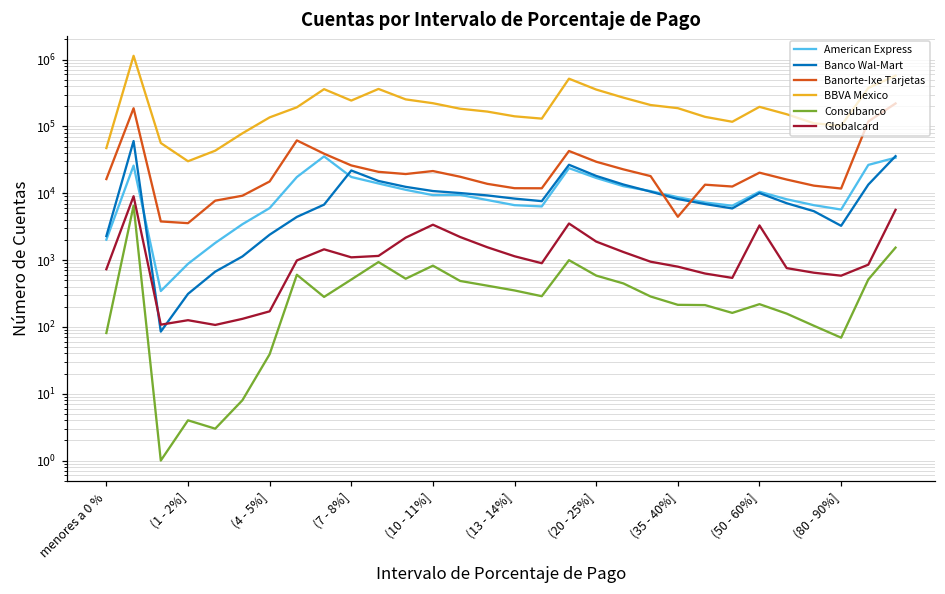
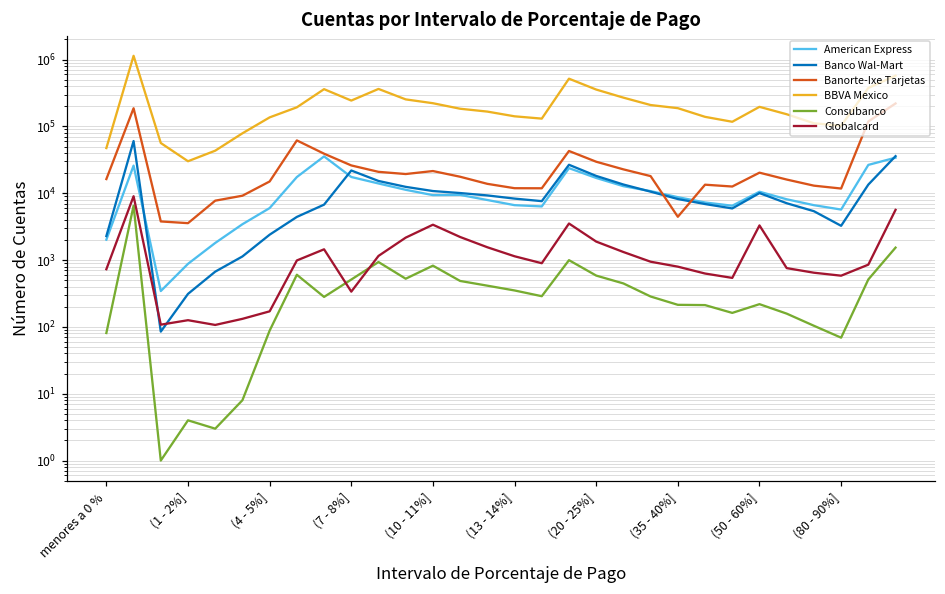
  {
    "American Express": {
      "menores a 0 %": 2000,
      "(1 - 2%]": 900,
      "(4 - 5%]": 6000,
      "(7 - 8%]": 18000,
      "(10 - 11%]": 9000,
      "(13 - 14%]": 7000,
      "(80 - 90%]": 6000
    },
    "Banco Wal-Mart": {
      "menores a 0 %": 2300,
      "(1 - 2%]": 300,
      "(4 - 5%]": 2400,
      "(7 - 8%]": 22000,
      "(10 - 11%]": 11000,
      "(13 - 14%]": 8000,
      "(80 - 90%]": 3000
    },
    "Banorte-Ixe Tarjetas": {
      "menores a 0 %": 16000,
      "(1 - 2%]": 4000,
      "(4 - 5%]": 15000,
      "(7 - 8%]": 26000,
      "(10 - 11%]": 21000,
      "(13 - 14%]": 12000,
      "(20 - 25%]": 30000,
      "(35 - 40%]": 4000,
      "(50 - 60%]": 20000,
      "(80 - 90%]": 12000
    },
    "BBVA Mexico": {
      "menores a 0 %": 50000,
      "(1 - 2%]": 30000,
      "(4 - 5%]": 140000,
      "(7 - 8%]": 240000,
      "(10 - 11%]": 220000,
      "(13 - 14%]": 140000,
      "(20 - 25%]": 400000,
      "(35 - 40%]": 190000,
      "(50 - 60%]": 200000
    },
    "Consubanco": {
      "menores a 0 %": 80,
      "(1 - 2%]": 4,
-     "(4 - 5%]": 40,
+     "(4 - 5%]": 90,
      "(7 - 8%]": 500,
      "(10 - 11%]": 800,
      "(13 - 14%]": 400,
      "(20 - 25%]": 600,
      "(35 - 40%]": 210,
      "(50 - 60%]": 220,
      "(80 - 90%]": 70
    },
    "Globalcard": {
      "menores a 0 %": 700,
      "(1 - 2%]": 130,
      "(4 - 5%]": 170,
-     "(7 - 8%]": 1100,
+     "(7 - 8%]": 300,
      "(10 - 11%]": 3000,
      "(13 - 14%]": 1100,
      "(20 - 25%]": 1900,
      "(35 - 40%]": 800,
      "(50 - 60%]": 3000,
      "(80 - 90%]": 600
    }
  }
